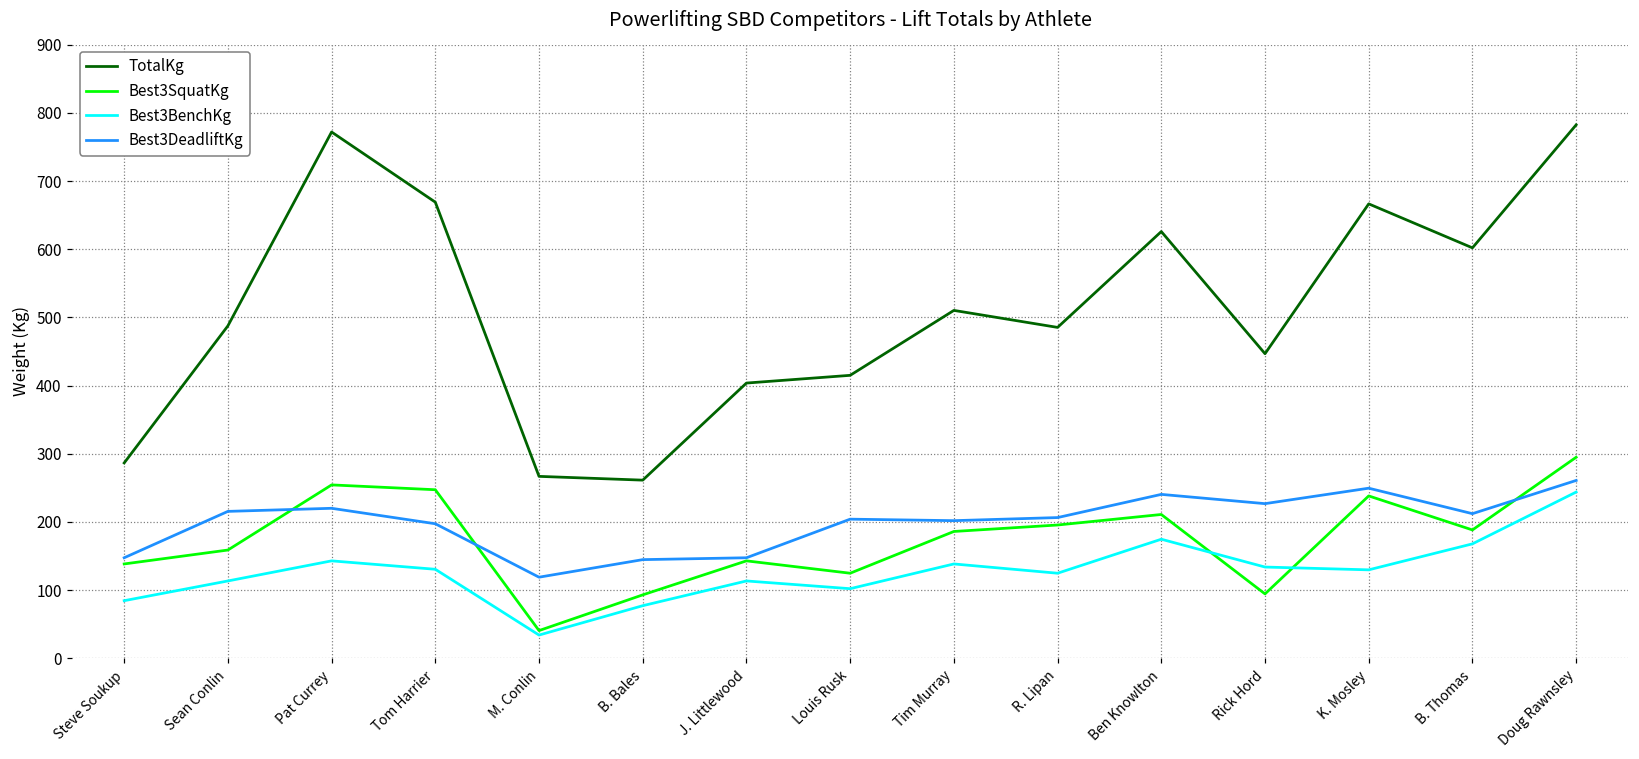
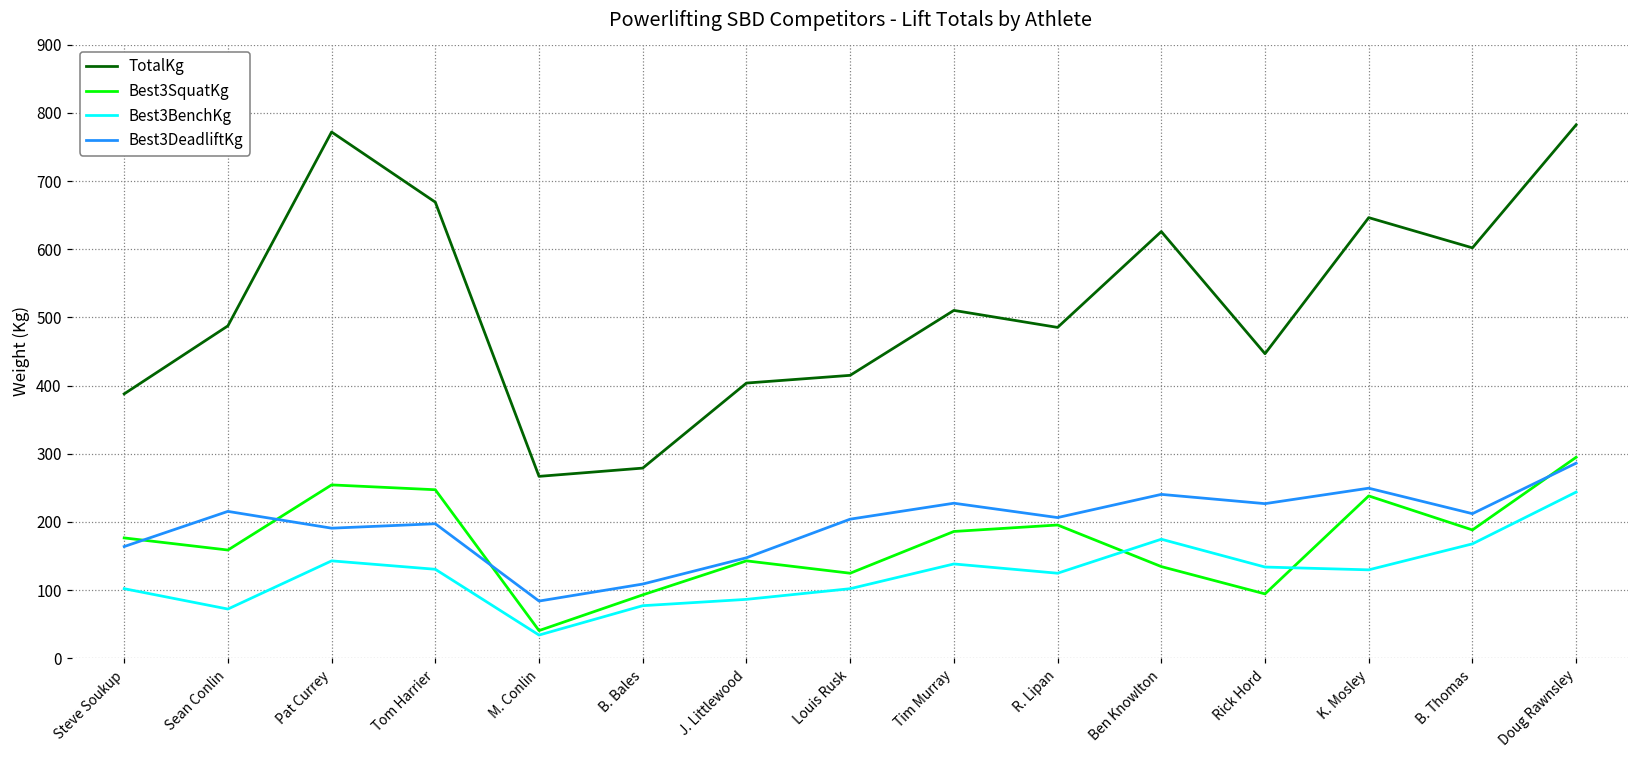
  {
    "TotalKg": {
-     "Steve Soukup": 290,
+     "Steve Soukup": 390,
      "Sean Conlin": 490,
      "Pat Currey": 770,
      "Tom Harrier": 670,
      "M. Conlin": 270,
-     "B. Bales": 260,
+     "B. Bales": 280,
      "J. Littlewood": 400,
      "Louis Rusk": 420,
      "Tim Murray": 510,
      "R. Lipan": 490,
      "Ben Knowlton": 630,
      "Rick Hord": 450,
-     "K. Mosley": 670,
+     "K. Mosley": 650,
      "B. Thomas": 600,
      "Doug Rawnsley": 780
    },
    "Best3SquatKg": {
-     "Steve Soukup": 140,
+     "Steve Soukup": 180,
      "Sean Conlin": 160,
      "Pat Currey": 250,
      "Tom Harrier": 250,
      "M. Conlin": 40,
      "B. Bales": 90,
      "J. Littlewood": 140,
      "Louis Rusk": 120,
      "Tim Murray": 190,
      "R. Lipan": 200,
-     "Ben Knowlton": 210,
+     "Ben Knowlton": 130,
      "Rick Hord": 90,
      "K. Mosley": 240,
      "B. Thomas": 190,
      "Doug Rawnsley": 290
    },
    "Best3BenchKg": {
-     "Steve Soukup": 80,
-     "Sean Conlin": 110,
+     "Steve Soukup": 100,
+     "Sean Conlin": 70,
      "Pat Currey": 140,
      "Tom Harrier": 130,
      "M. Conlin": 30,
      "B. Bales": 80,
-     "J. Littlewood": 110,
+     "J. Littlewood": 90,
      "Louis Rusk": 100,
      "Tim Murray": 140,
      "R. Lipan": 120,
      "Ben Knowlton": 170,
      "Rick Hord": 130,
      "K. Mosley": 130,
      "B. Thomas": 170,
      "Doug Rawnsley": 240
    },
    "Best3DeadliftKg": {
-     "Steve Soukup": 150,
+     "Steve Soukup": 160,
      "Sean Conlin": 220,
-     "Pat Currey": 220,
+     "Pat Currey": 190,
      "Tom Harrier": 200,
-     "M. Conlin": 120,
-     "B. Bales": 140,
+     "M. Conlin": 80,
+     "B. Bales": 110,
      "J. Littlewood": 150,
      "Louis Rusk": 200,
-     "Tim Murray": 200,
+     "Tim Murray": 230,
      "R. Lipan": 210,
      "Ben Knowlton": 240,
      "Rick Hord": 230,
      "K. Mosley": 250,
      "B. Thomas": 210,
-     "Doug Rawnsley": 260
+     "Doug Rawnsley": 290
    }
  }
